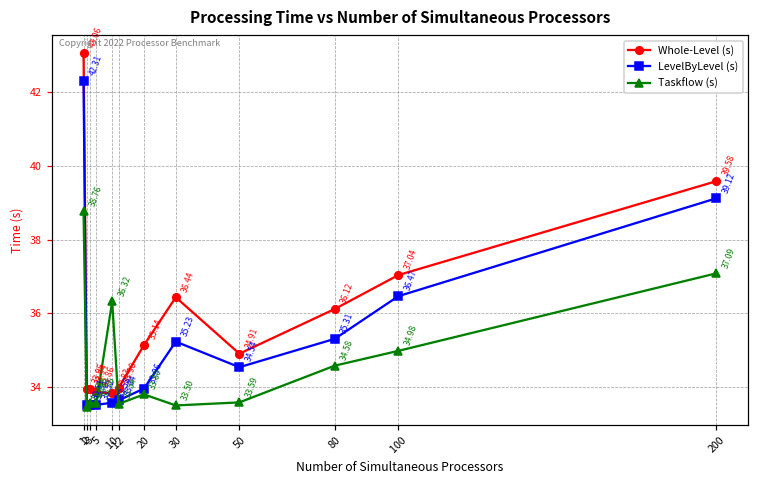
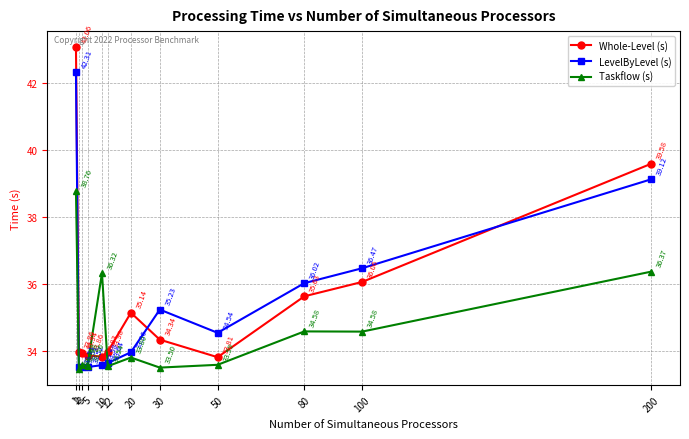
  {
    "Whole-Level (s)": {
      "20": 35.14,
-     "30": 36.44,
-     "50": 34.91,
-     "80": 36.12,
-     "100": 37.04
+     "30": 34.34,
+     "50": 33.81,
+     "80": 35.63,
+     "100": 36.06
    },
    "LevelByLevel (s)": {
      "1": 42.31,
      "30": 35.23,
      "50": 34.54,
-     "80": 35.31
+     "80": 36.02
    },
    "Taskflow (s)": {
      "1": 38.76,
      "10": 36.32,
      "30": 33.50,
      "80": 34.58,
-     "100": 34.98,
-     "200": 37.09
+     "100": 34.58,
+     "200": 36.37
    }
  }
